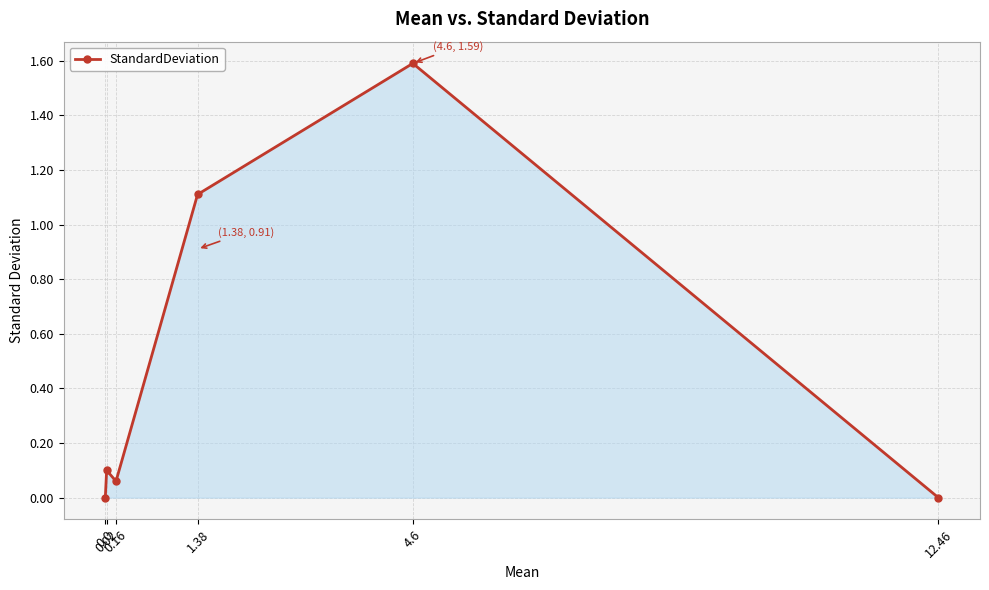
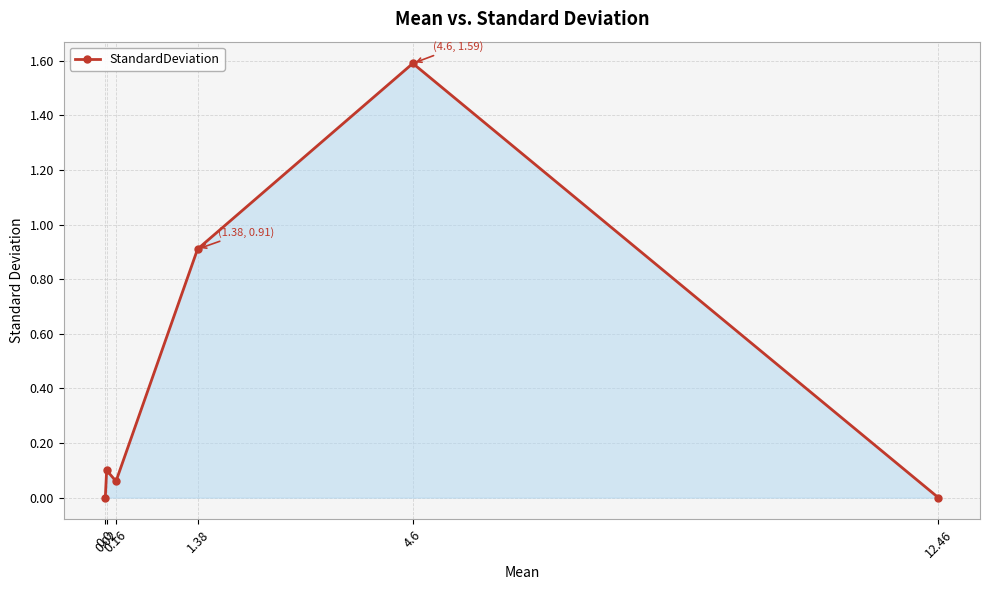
  {
    "0.0": 0.00,
    "0.02": 0.10,
    "0.16": 0.06,
-   "1.38": 1.11,
+   "1.38": 0.91,
    "12.46": 0.00
  }
